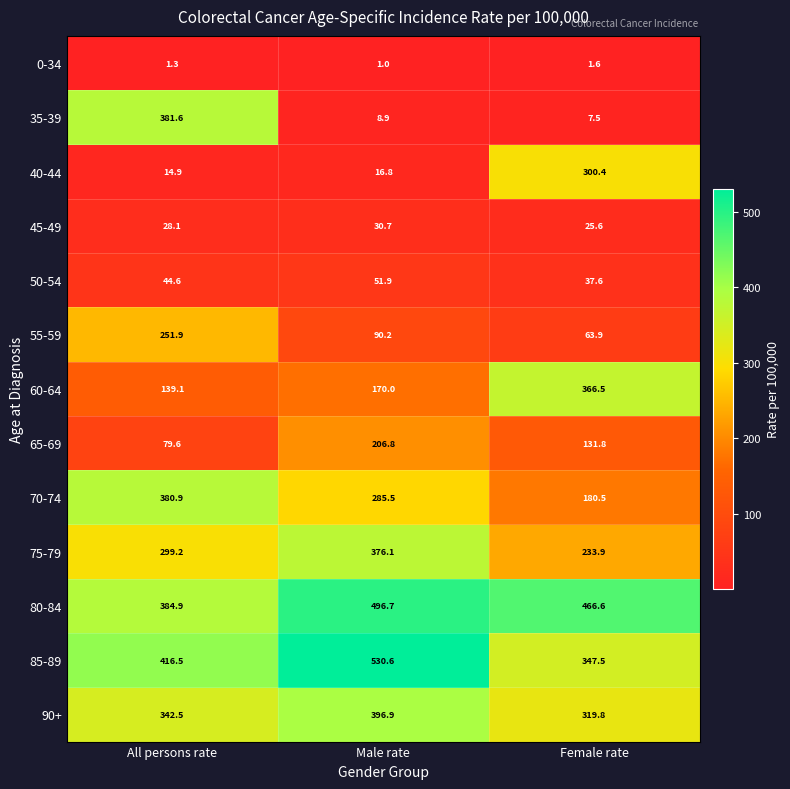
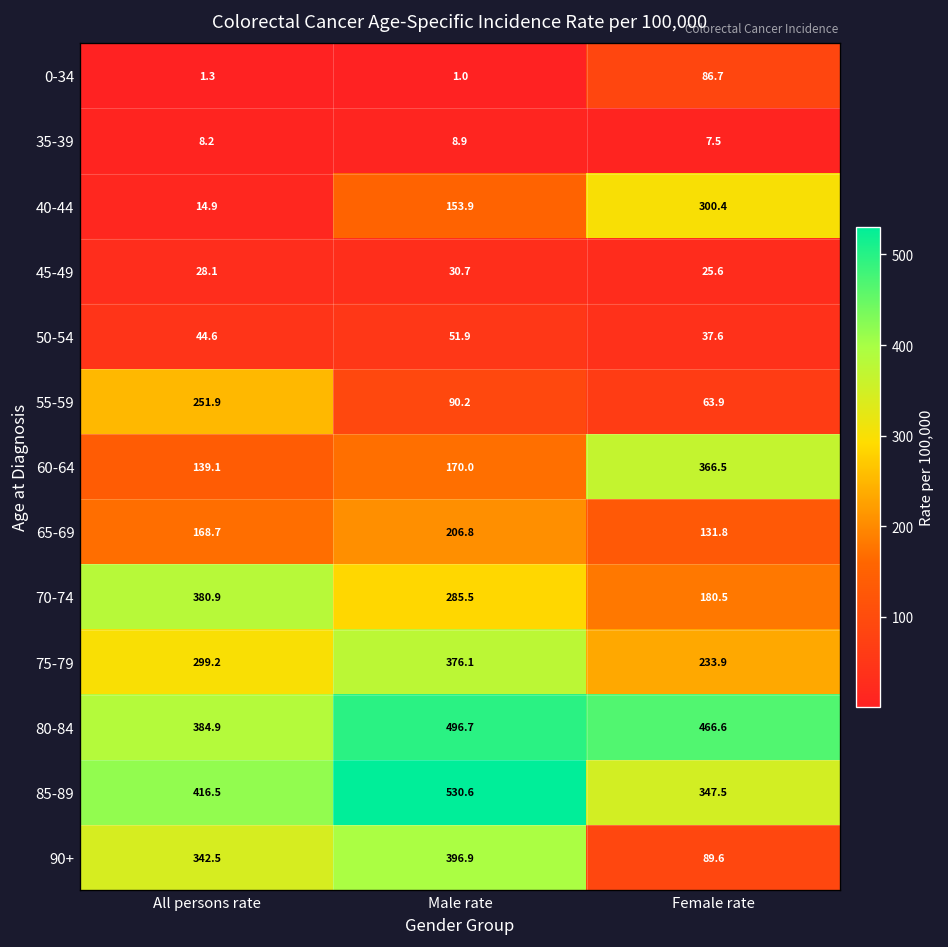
  {
    "0-34": {
      "All persons rate": 1.3,
      "Male rate": 1.0,
-     "Female rate": 1.6
+     "Female rate": 86.7
    },
    "35-39": {
-     "All persons rate": 381.6,
+     "All persons rate": 8.2,
      "Male rate": 8.9,
      "Female rate": 7.5
    },
    "40-44": {
      "All persons rate": 14.9,
-     "Male rate": 16.8,
+     "Male rate": 153.9,
      "Female rate": 300.4
    },
    "45-49": {
      "All persons rate": 28.1,
      "Male rate": 30.7,
      "Female rate": 25.6
    },
    "50-54": {
      "All persons rate": 44.6,
      "Male rate": 51.9,
      "Female rate": 37.6
    },
    "55-59": {
      "All persons rate": 251.9,
      "Male rate": 90.2,
      "Female rate": 63.9
    },
    "60-64": {
      "All persons rate": 139.1,
      "Male rate": 170.0,
      "Female rate": 366.5
    },
    "65-69": {
-     "All persons rate": 79.6,
+     "All persons rate": 168.7,
      "Male rate": 206.8,
      "Female rate": 131.8
    },
    "70-74": {
      "All persons rate": 380.9,
      "Male rate": 285.5,
      "Female rate": 180.5
    },
    "75-79": {
      "All persons rate": 299.2,
      "Male rate": 376.1,
      "Female rate": 233.9
    },
    "80-84": {
      "All persons rate": 384.9,
      "Male rate": 496.7,
      "Female rate": 466.6
    },
    "85-89": {
      "All persons rate": 416.5,
      "Male rate": 530.6,
      "Female rate": 347.5
    },
    "90+": {
      "All persons rate": 342.5,
      "Male rate": 396.9,
-     "Female rate": 319.8
+     "Female rate": 89.6
    }
  }
